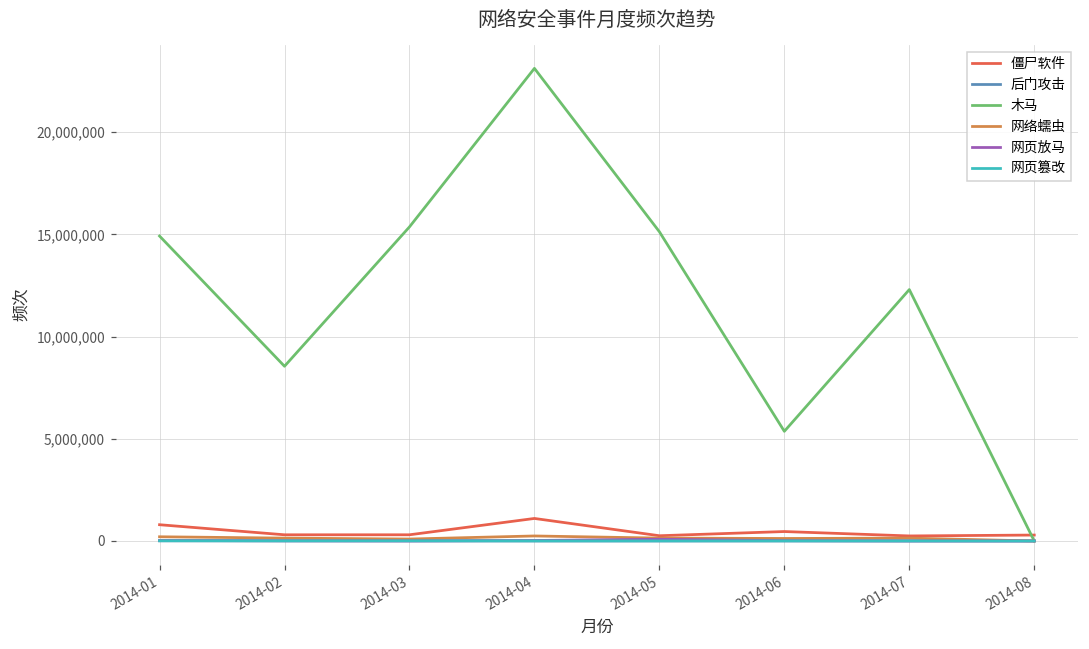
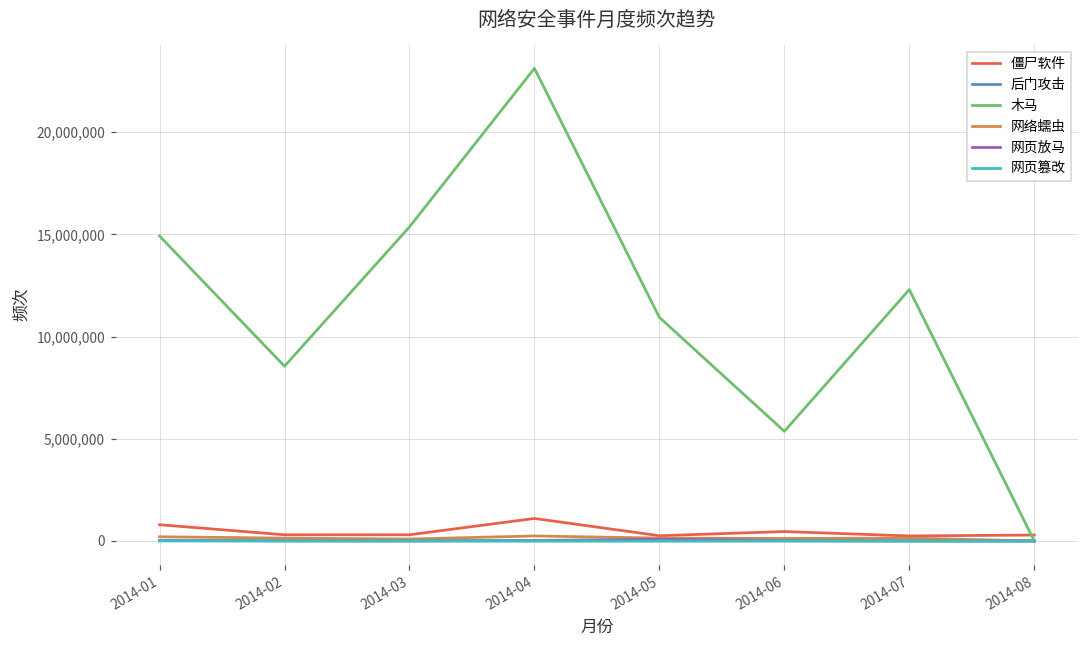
  {
    "木马": {
      "2014-01": "14,900,000",
      "2014-02": "8,500,000",
      "2014-03": "15,400,000",
      "2014-04": "23,100,000",
-     "2014-05": "15,100,000",
+     "2014-05": "10,900,000",
      "2014-06": "5,400,000",
      "2014-07": "12,300,000"
    }
  }
